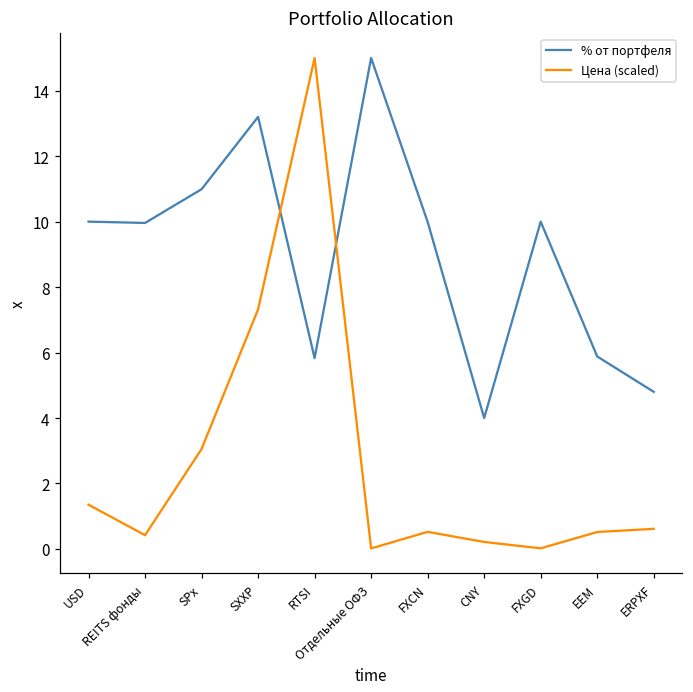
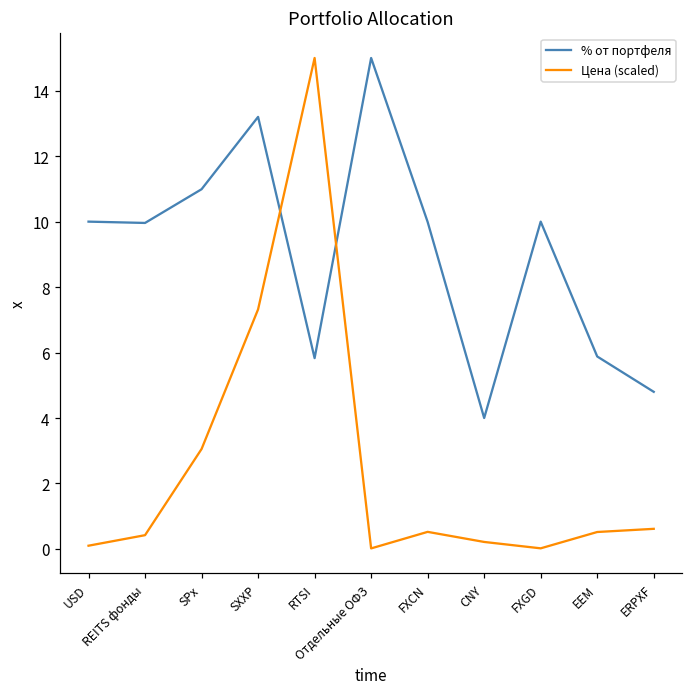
  {
    "% от портфеля": {
      "USD": 10.0,
      "REITS фонды": 10.0,
      "SPx": 11.0,
      "SXXP": 13.2,
      "RTSI": 5.8,
      "Отдельные ОФЗ": 15.0,
      "FXCN": 10.0,
      "CNY": 4.0,
      "FXGD": 10.0,
      "EEM": 5.9,
      "ERPXF": 4.8
    },
    "Цена (scaled)": {
-     "USD": 1.4,
+     "USD": 0.1,
      "REITS фонды": 0.4,
      "SPx": 3.1,
      "SXXP": 7.3,
      "RTSI": 15.0,
      "Отдельные ОФЗ": 0.0,
      "FXCN": 0.5,
      "CNY": 0.2,
      "FXGD": 0.0,
      "EEM": 0.5,
      "ERPXF": 0.6
    }
  }
